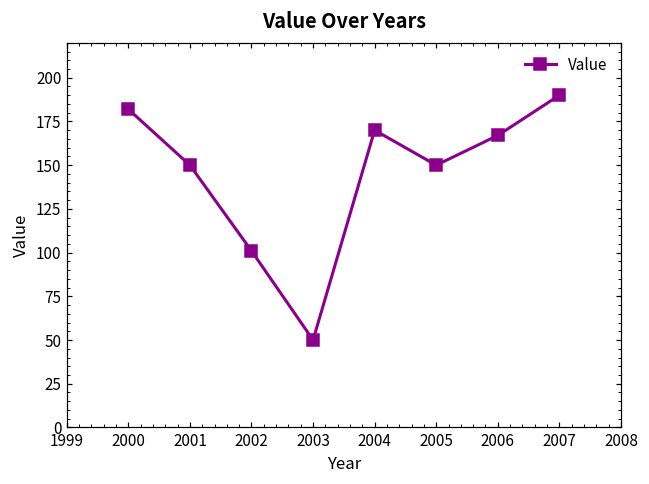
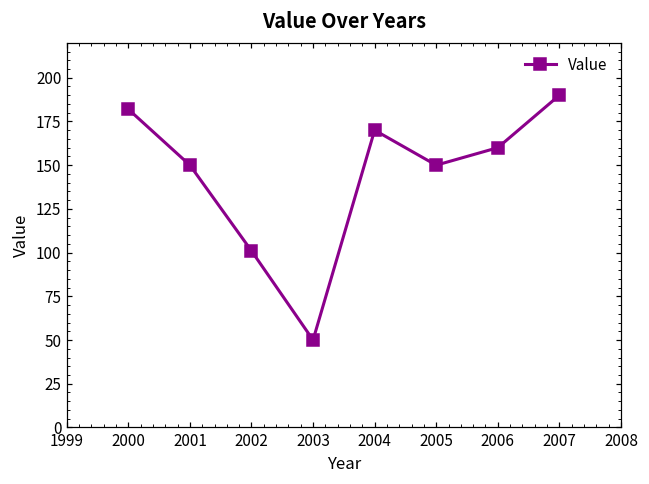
  {
    "2000": 182,
    "2001": 150,
    "2002": 101,
    "2003": 50,
    "2004": 170,
    "2005": 150,
-   "2006": 167,
+   "2006": 160,
    "2007": 190
  }
